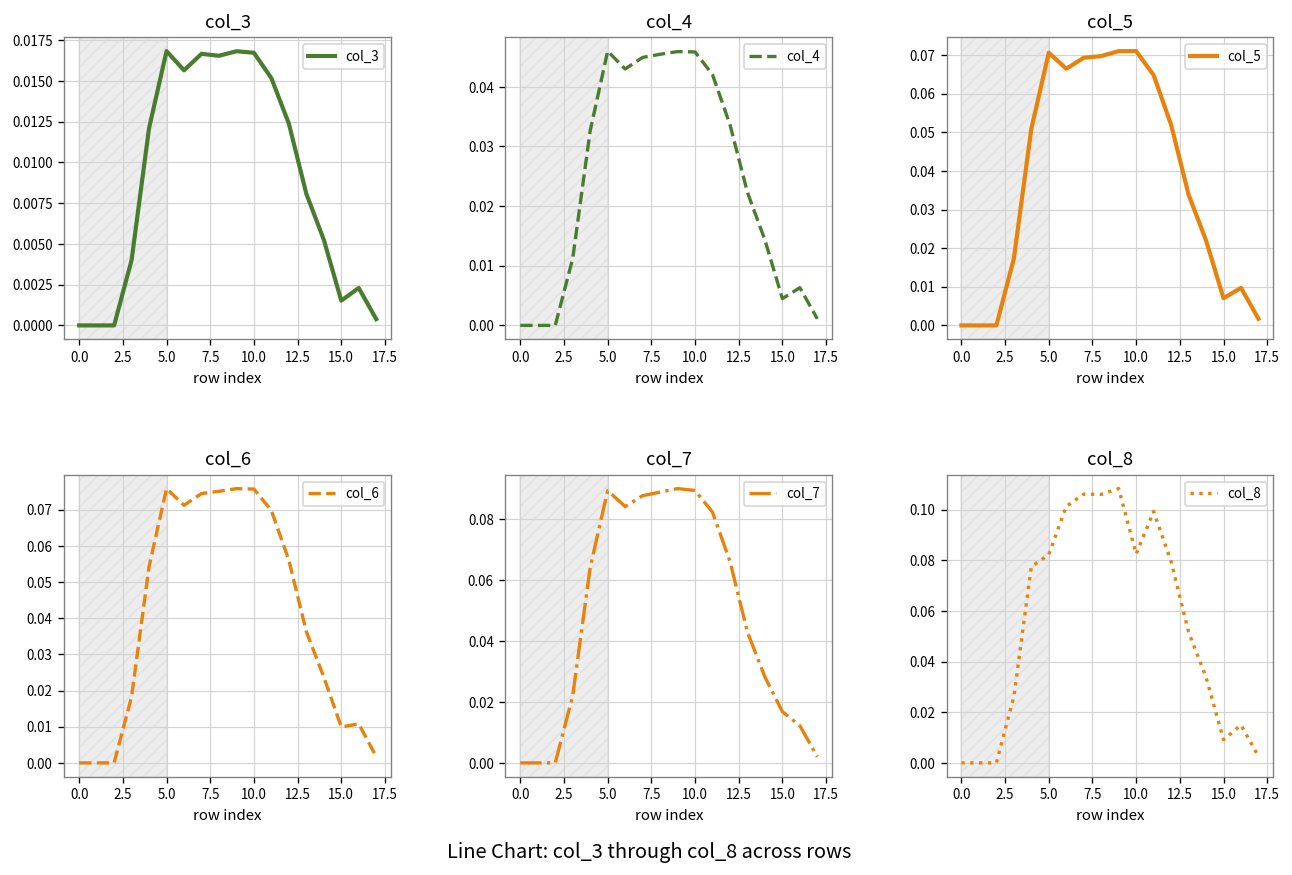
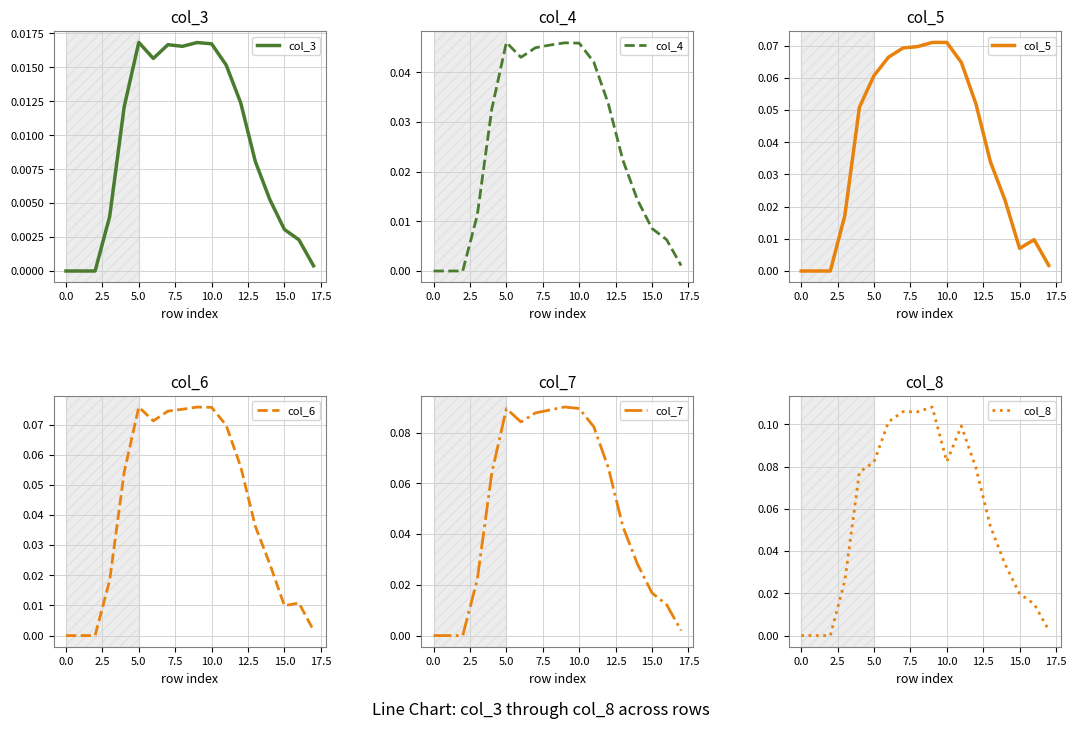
  {
    "col_3": {
      "0.0": 0.0000,
      "5.0": 0.0168,
      "10.0": 0.0167,
-     "15.0": 0.0015
+     "15.0": 0.0031
    },
    "col_4": {
      "0.0": 0.000,
      "5.0": 0.046,
      "10.0": 0.046,
-     "15.0": 0.004
+     "15.0": 0.009
    },
    "col_5": {
      "0.0": 0.000,
-     "5.0": 0.071,
+     "5.0": 0.061,
      "10.0": 0.071,
      "15.0": 0.007
    },
    "col_6": {
      "0.0": 0.000,
      "5.0": 0.076,
      "10.0": 0.076,
      "15.0": 0.010
    },
    "col_7": {
      "0.0": 0.000,
      "5.0": 0.089,
      "10.0": 0.089,
      "15.0": 0.017
    },
    "col_8": {
      "0.0": 0.000,
      "5.0": 0.082,
      "10.0": 0.082,
-     "15.0": 0.009
+     "15.0": 0.020
    }
  }
